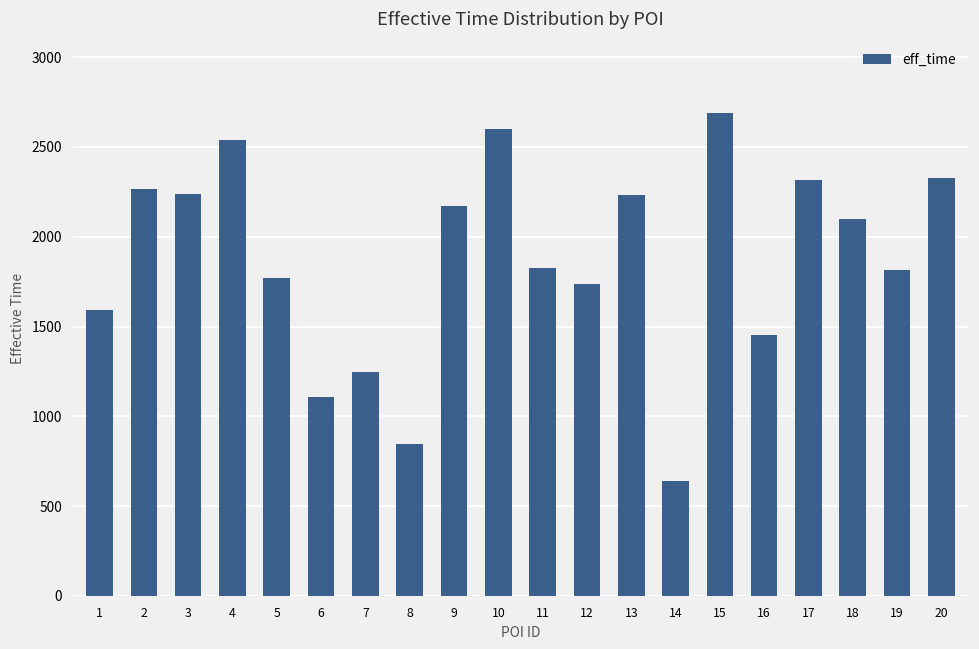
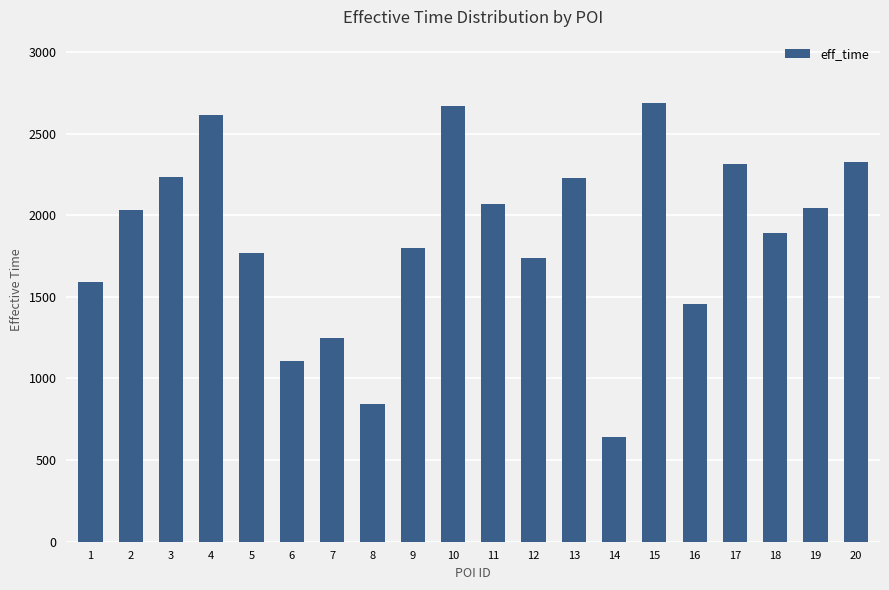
  {
    "1": 1590,
-   "2": 2270,
+   "2": 2030,
    "3": 2240,
-   "4": 2540,
+   "4": 2610,
    "5": 1770,
    "6": 1110,
    "7": 1250,
    "8": 850,
-   "9": 2170,
-   "10": 2600,
-   "11": 1830,
+   "9": 1800,
+   "10": 2670,
+   "11": 2070,
    "12": 1740,
    "13": 2230,
    "14": 640,
    "15": 2690,
    "16": 1450,
    "17": 2310,
-   "18": 2100,
-   "19": 1810,
+   "18": 1890,
+   "19": 2050,
    "20": 2330
  }
